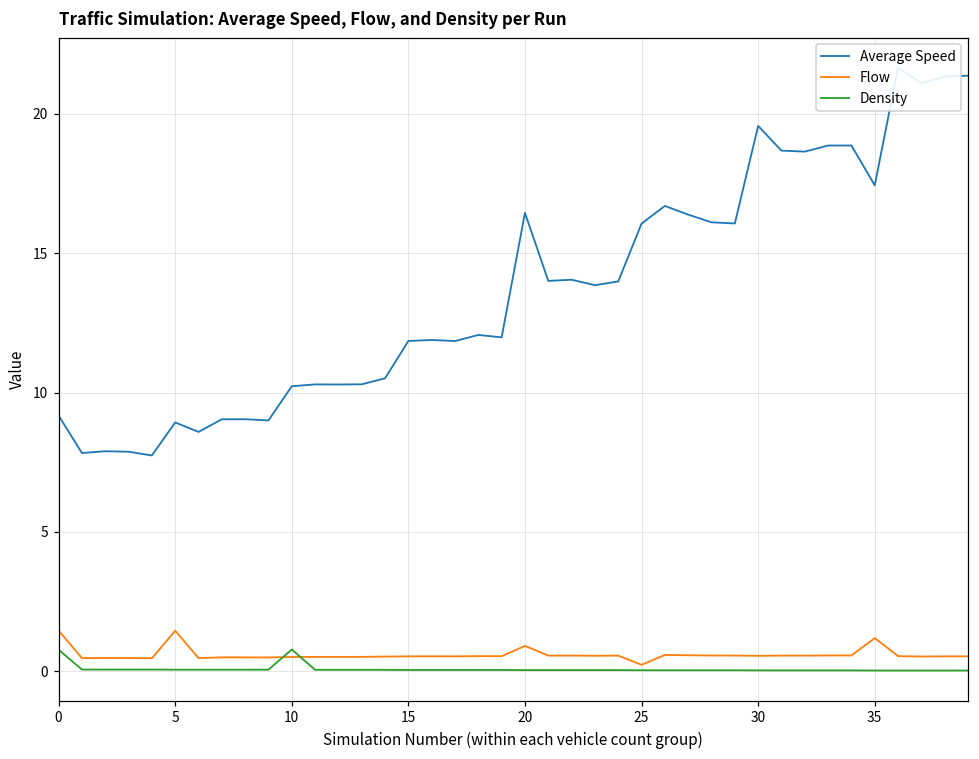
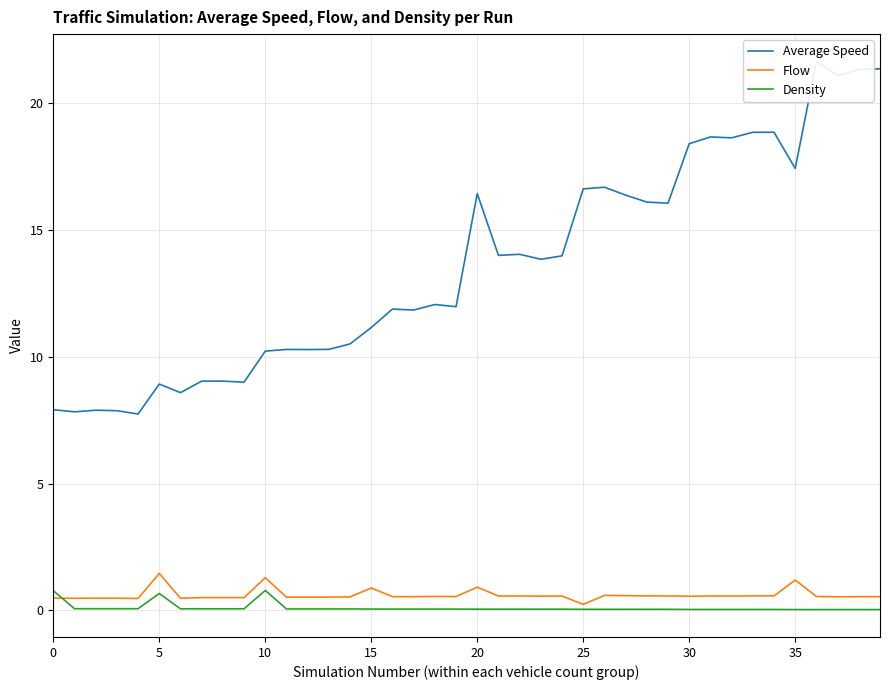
  {
    "Average Speed": {
-     "0": 9.2,
+     "0": 7.9,
      "5": 8.9,
      "10": 10.2,
-     "15": 11.8,
+     "15": 11.2,
      "20": 16.4,
-     "25": 16.1,
-     "30": 19.6,
+     "25": 16.6,
+     "30": 18.4,
      "35": 17.4
    },
    "Flow": {
-     "0": 1.5,
+     "0": 0.5,
      "5": 1.5,
-     "10": 0.5,
-     "15": 0.5,
+     "10": 1.3,
+     "15": 0.9,
      "20": 0.9,
      "25": 0.2,
      "30": 0.6,
      "35": 1.2
    },
    "Density": {
      "0": 0.8,
-     "5": 0.1,
+     "5": 0.7,
      "10": 0.8,
      "15": 0.0,
      "20": 0.0,
      "25": 0.0,
      "30": 0.0,
      "35": 0.0
    }
  }
